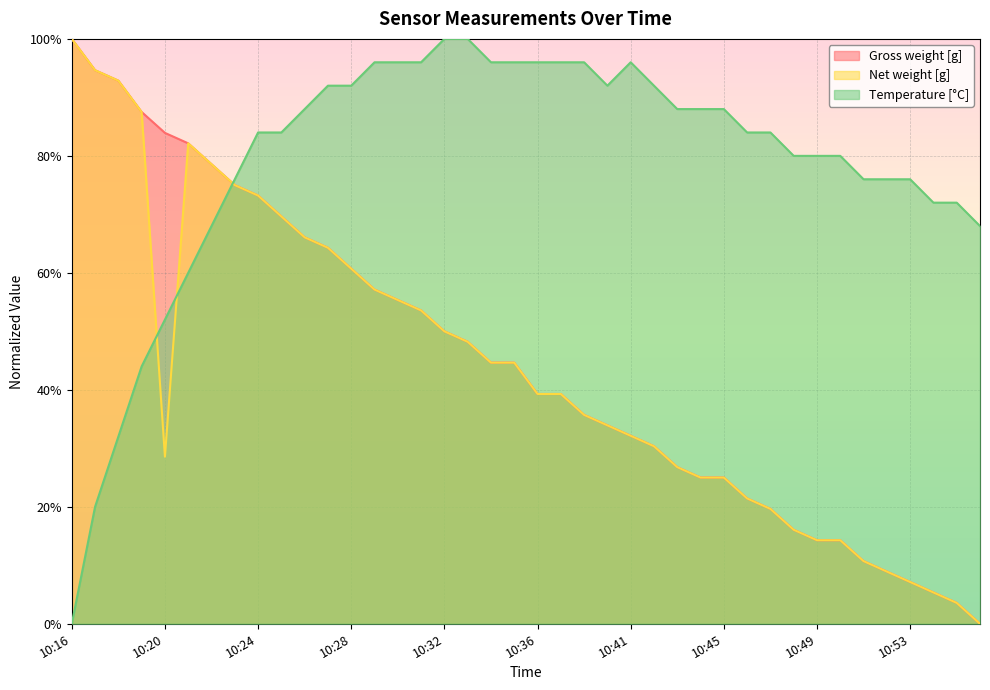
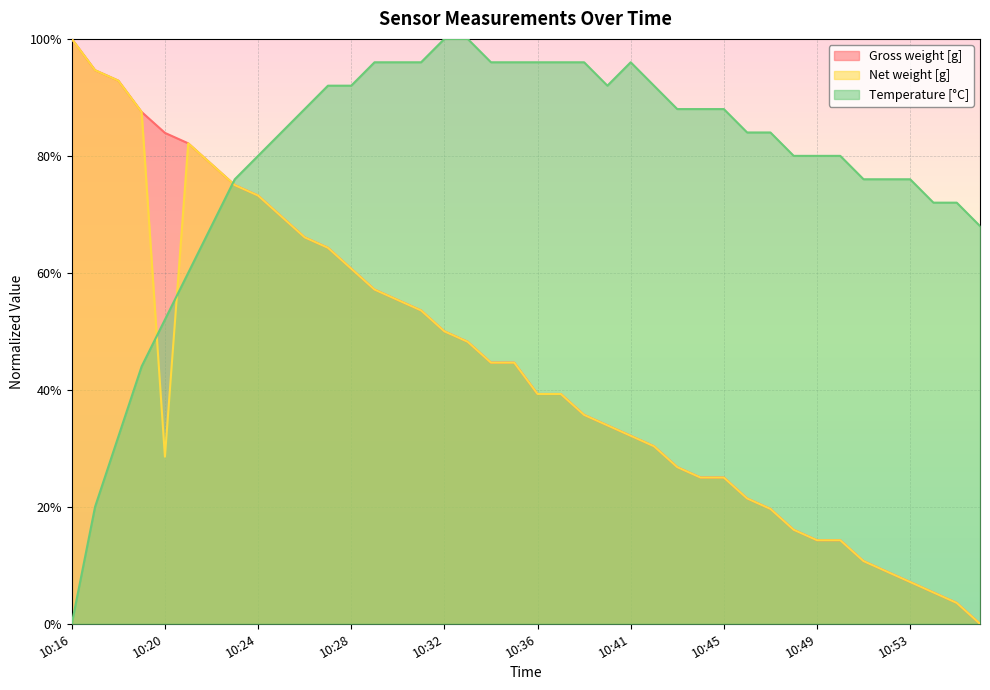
  {
    "Gross weight [g]": {
      "10:20": "84%"
    },
    "Net weight [g]": {
      "10:20": "29%"
    },
    "Temperature [°C]": {
      "10:16": "0%",
      "10:20": "52%",
-     "10:24": "84%",
+     "10:24": "80%",
      "10:28": "92%",
      "10:32": "100%",
      "10:36": "96%",
      "10:41": "96%",
      "10:45": "88%",
      "10:49": "80%",
      "10:53": "76%"
    }
  }
